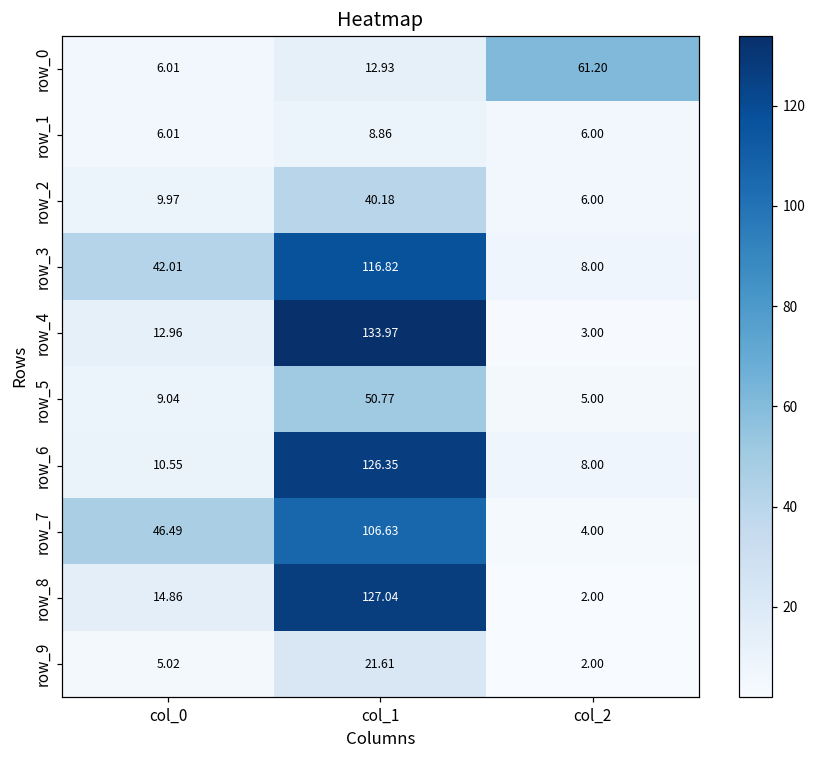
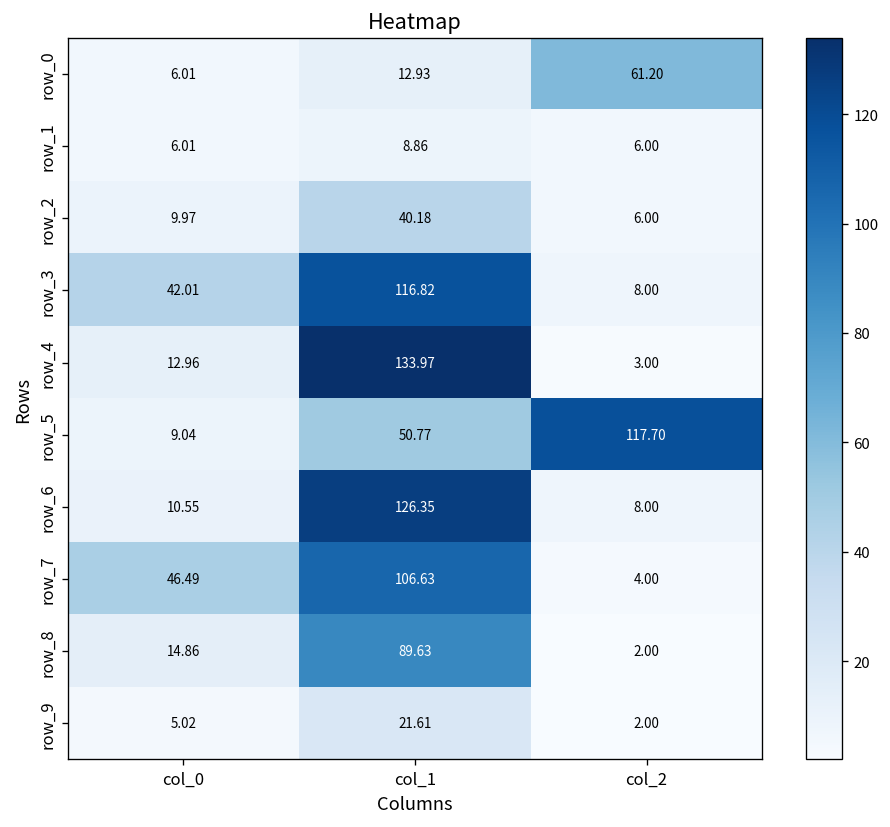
  {
    "row_0": {
      "col_0": 6.01,
      "col_1": 12.93,
      "col_2": 61.20
    },
    "row_1": {
      "col_0": 6.01,
      "col_1": 8.86,
      "col_2": 6.00
    },
    "row_2": {
      "col_0": 9.97,
      "col_1": 40.18,
      "col_2": 6.00
    },
    "row_3": {
      "col_0": 42.01,
      "col_1": 116.82,
      "col_2": 8.00
    },
    "row_4": {
      "col_0": 12.96,
      "col_1": 133.97,
      "col_2": 3.00
    },
    "row_5": {
      "col_0": 9.04,
      "col_1": 50.77,
-     "col_2": 5.00
+     "col_2": 117.70
    },
    "row_6": {
      "col_0": 10.55,
      "col_1": 126.35,
      "col_2": 8.00
    },
    "row_7": {
      "col_0": 46.49,
      "col_1": 106.63,
      "col_2": 4.00
    },
    "row_8": {
      "col_0": 14.86,
-     "col_1": 127.04,
+     "col_1": 89.63,
      "col_2": 2.00
    },
    "row_9": {
      "col_0": 5.02,
      "col_1": 21.61,
      "col_2": 2.00
    }
  }
